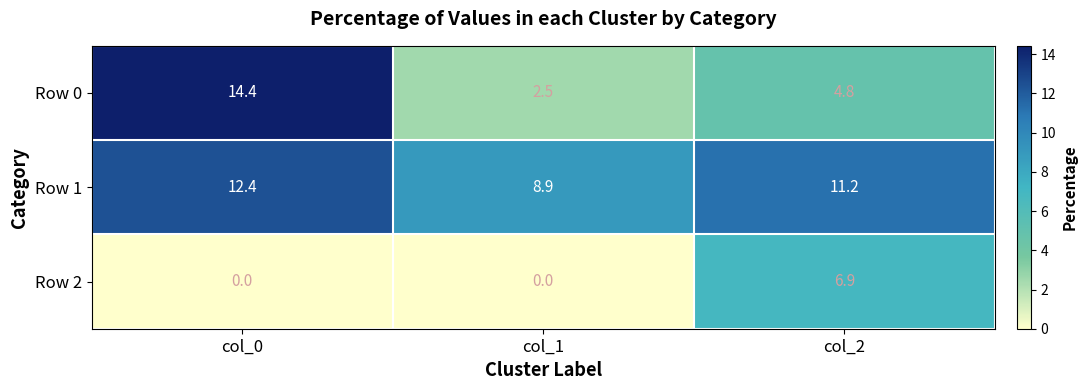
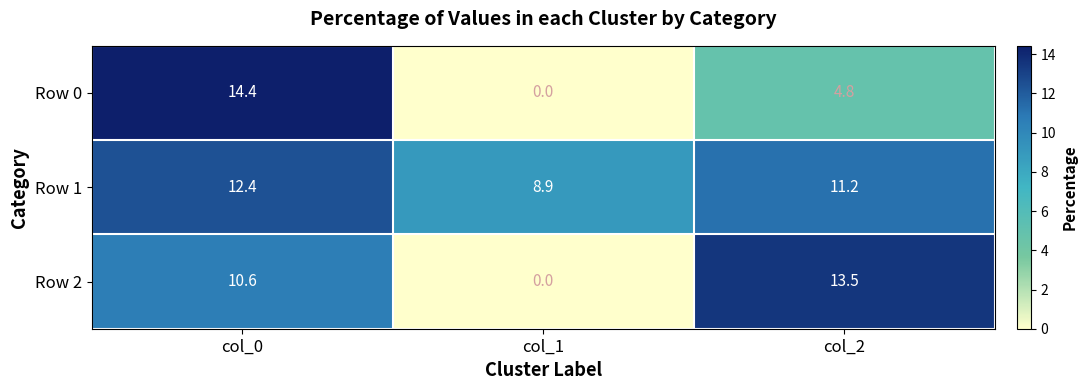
  {
    "Row 0": {
      "col_0": 14.4,
-     "col_1": 2.5,
+     "col_1": 0.0,
      "col_2": 4.8
    },
    "Row 1": {
      "col_0": 12.4,
      "col_1": 8.9,
      "col_2": 11.2
    },
    "Row 2": {
-     "col_0": 0.0,
+     "col_0": 10.6,
      "col_1": 0.0,
-     "col_2": 6.9
+     "col_2": 13.5
    }
  }
